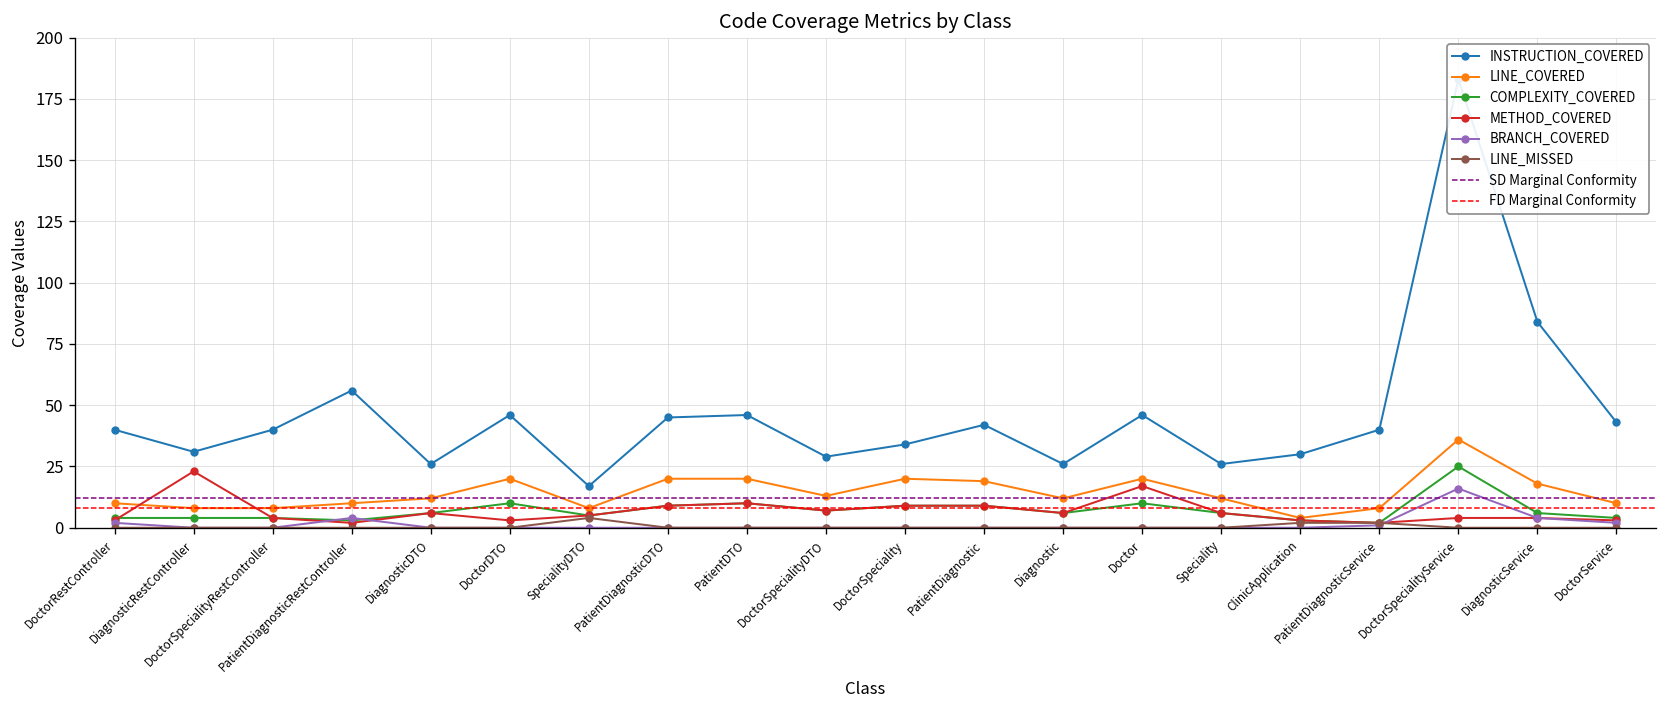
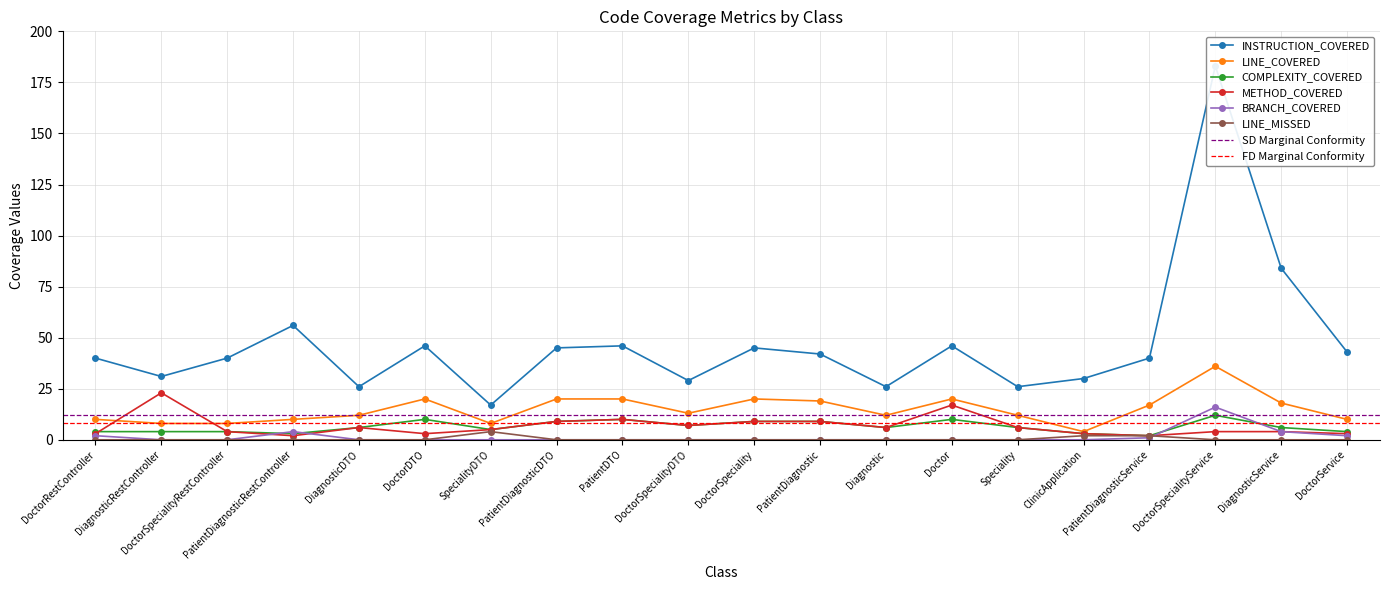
  {
    "INSTRUCTION_COVERED": {
      "DoctorRestController": 40,
      "DiagnosticRestController": 31,
      "DoctorSpecialityRestController": 40,
      "PatientDiagnosticRestController": 56,
      "DiagnosticDTO": 26,
      "DoctorDTO": 46,
      "SpecialityDTO": 17,
      "PatientDiagnosticDTO": 45,
      "PatientDTO": 46,
      "DoctorSpecialityDTO": 29,
-     "DoctorSpeciality": 34,
+     "DoctorSpeciality": 45,
      "PatientDiagnostic": 42,
      "Diagnostic": 26,
      "Doctor": 46,
      "Speciality": 26,
      "ClinicApplication": 30,
      "PatientDiagnosticService": 40,
      "DiagnosticService": 84,
      "DoctorService": 43
    },
    "LINE_COVERED": {
      "DoctorRestController": 10,
      "DiagnosticRestController": 8,
      "DoctorSpecialityRestController": 8,
      "PatientDiagnosticRestController": 10,
      "DiagnosticDTO": 12,
      "DoctorDTO": 20,
      "SpecialityDTO": 8,
      "PatientDiagnosticDTO": 20,
      "PatientDTO": 20,
      "DoctorSpecialityDTO": 13,
      "DoctorSpeciality": 20,
      "PatientDiagnostic": 19,
      "Diagnostic": 12,
      "Doctor": 20,
      "Speciality": 12,
-     "PatientDiagnosticService": 8,
+     "PatientDiagnosticService": 17,
      "DoctorSpecialityService": 36,
      "DiagnosticService": 18,
      "DoctorService": 10
    },
    "COMPLEXITY_COVERED": {
      "DiagnosticRestController": 4,
      "DoctorDTO": 10,
      "Doctor": 10,
-     "DoctorSpecialityService": 25,
+     "DoctorSpecialityService": 12,
      "DiagnosticService": 6
    },
    "METHOD_COVERED": {
      "DiagnosticRestController": 23,
      "DoctorDTO": 3,
      "Doctor": 17,
      "DoctorSpecialityService": 4
    },
    "BRANCH_COVERED": {
      "SpecialityDTO": 0,
      "ClinicApplication": 0,
      "DoctorSpecialityService": 16
    },
    "LINE_MISSED": {
      "DoctorRestController": 0,
      "PatientDiagnosticRestController": 0,
      "DoctorSpecialityService": 0,
      "DiagnosticService": 0,
      "DoctorService": 0
    }
  }
